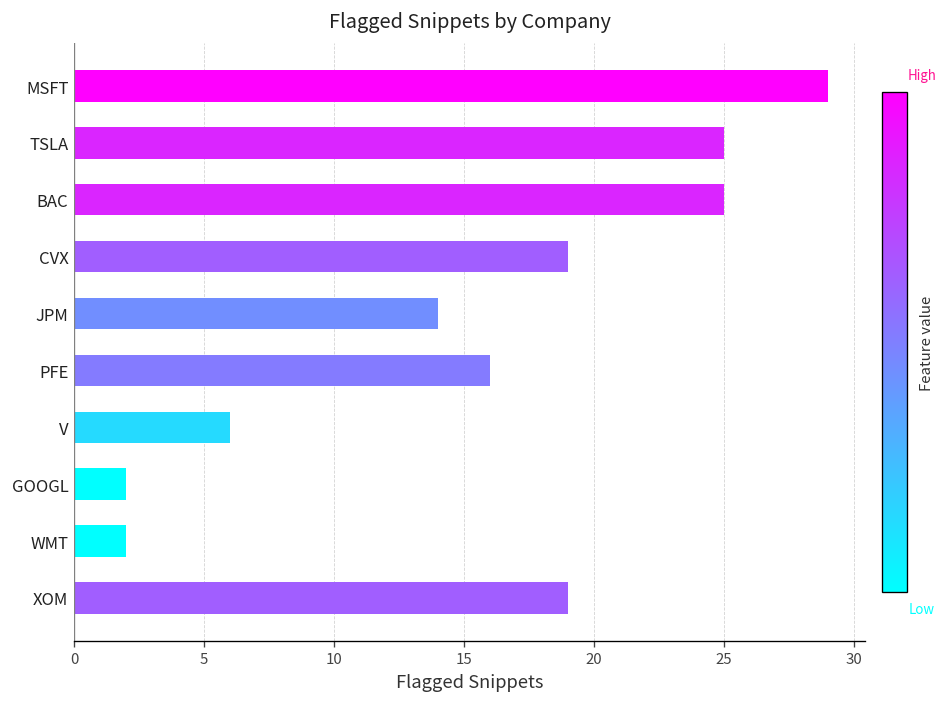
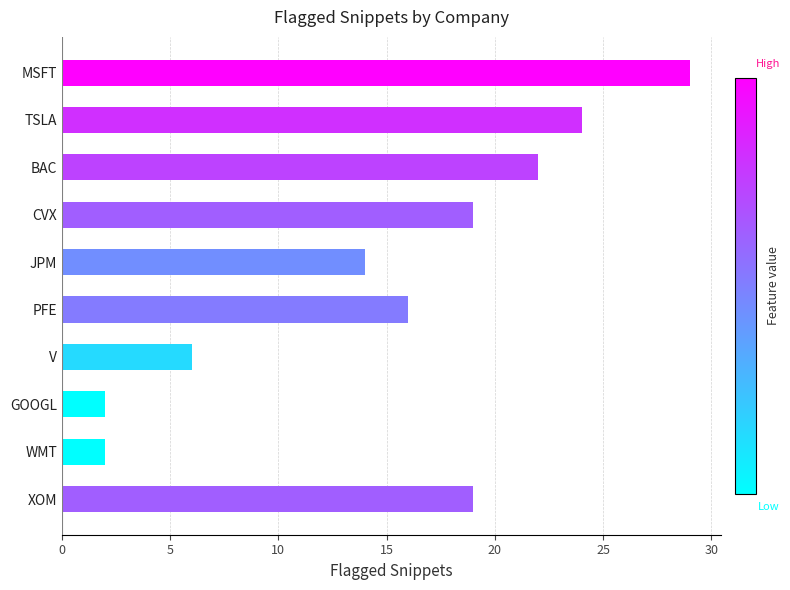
  {
    "MSFT": 29,
-   "TSLA": 25,
-   "BAC": 25,
+   "TSLA": 24,
+   "BAC": 22,
    "CVX": 19,
    "JPM": 14,
    "PFE": 16,
    "V": 6,
    "GOOGL": 2,
    "WMT": 2,
    "XOM": 19
  }
